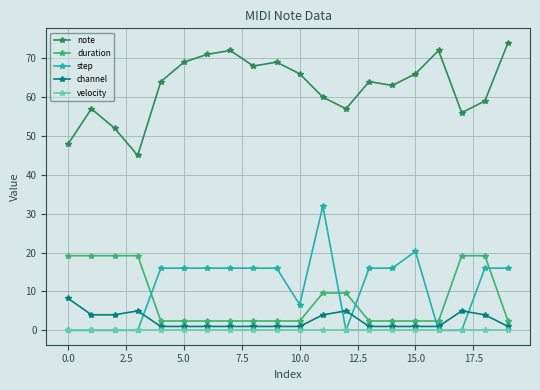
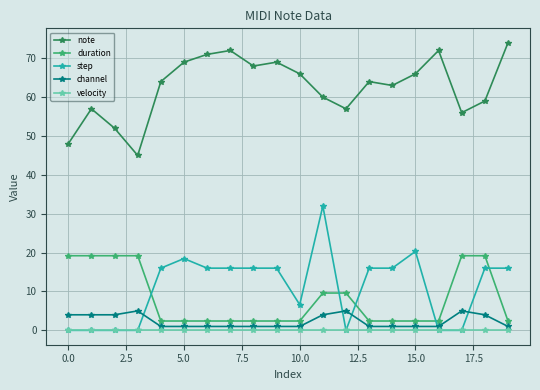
  {
    "step": {
-     "5.0": 16,
+     "5.0": 18,
      "10.0": 7,
      "15.0": 20
    },
    "channel": {
-     "0.0": 8,
+     "0.0": 4,
      "5.0": 1,
      "10.0": 1,
      "15.0": 1
    },
    "velocity": {
      "5.0": 0,
      "10.0": 0,
      "15.0": 0
    }
  }
